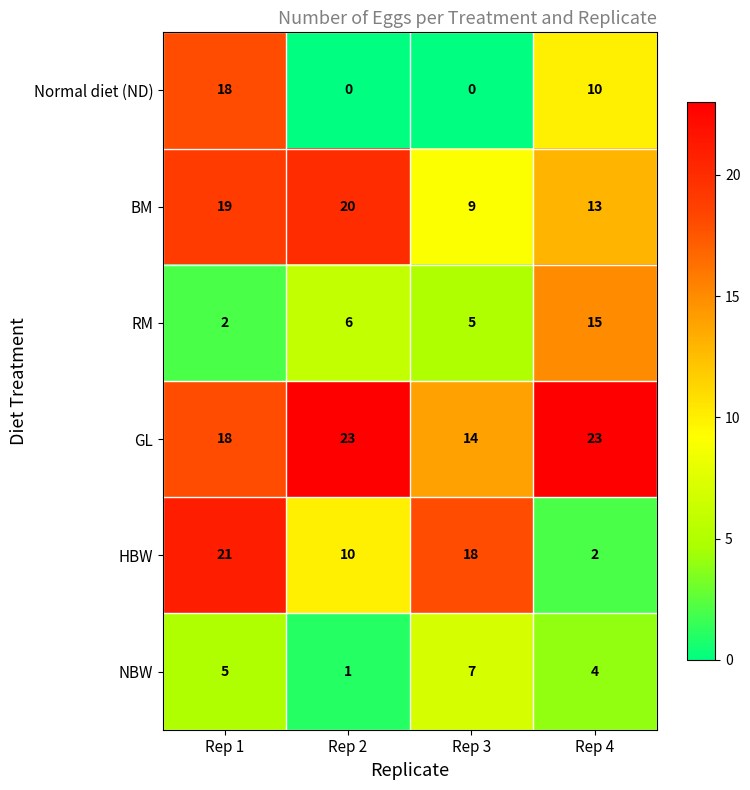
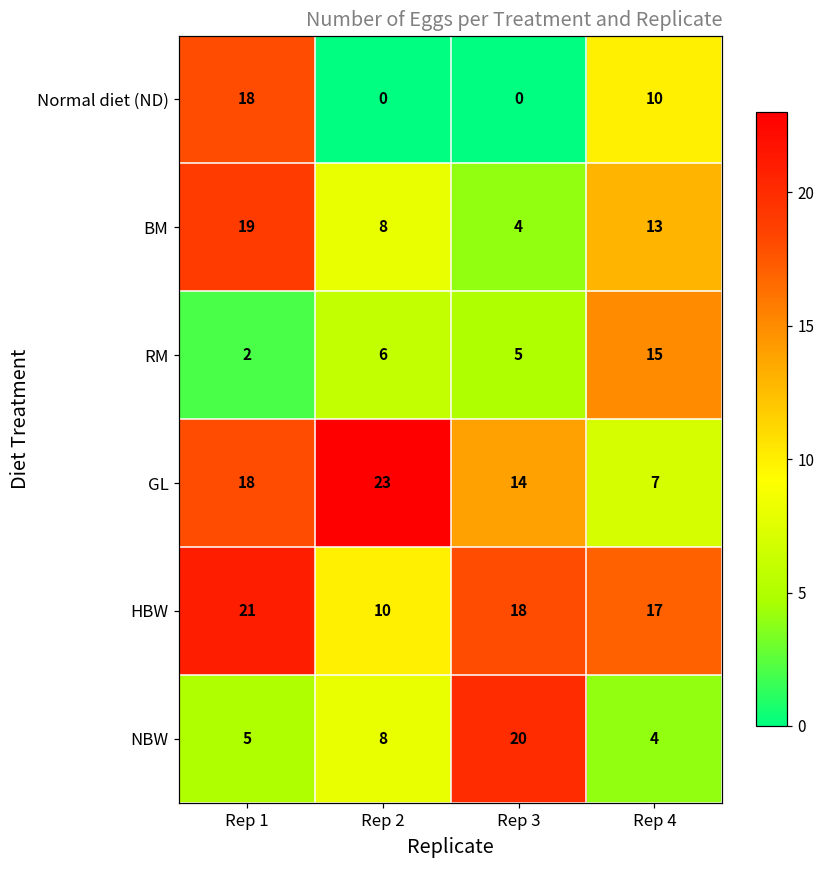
  {
    "Normal diet (ND)": {
      "Rep 1": 18,
      "Rep 2": 0,
      "Rep 3": 0,
      "Rep 4": 10
    },
    "BM": {
      "Rep 1": 19,
-     "Rep 2": 20,
-     "Rep 3": 9,
+     "Rep 2": 8,
+     "Rep 3": 4,
      "Rep 4": 13
    },
    "RM": {
      "Rep 1": 2,
      "Rep 2": 6,
      "Rep 3": 5,
      "Rep 4": 15
    },
    "GL": {
      "Rep 1": 18,
      "Rep 2": 23,
      "Rep 3": 14,
-     "Rep 4": 23
+     "Rep 4": 7
    },
    "HBW": {
      "Rep 1": 21,
      "Rep 2": 10,
      "Rep 3": 18,
-     "Rep 4": 2
+     "Rep 4": 17
    },
    "NBW": {
      "Rep 1": 5,
-     "Rep 2": 1,
-     "Rep 3": 7,
+     "Rep 2": 8,
+     "Rep 3": 20,
      "Rep 4": 4
    }
  }
